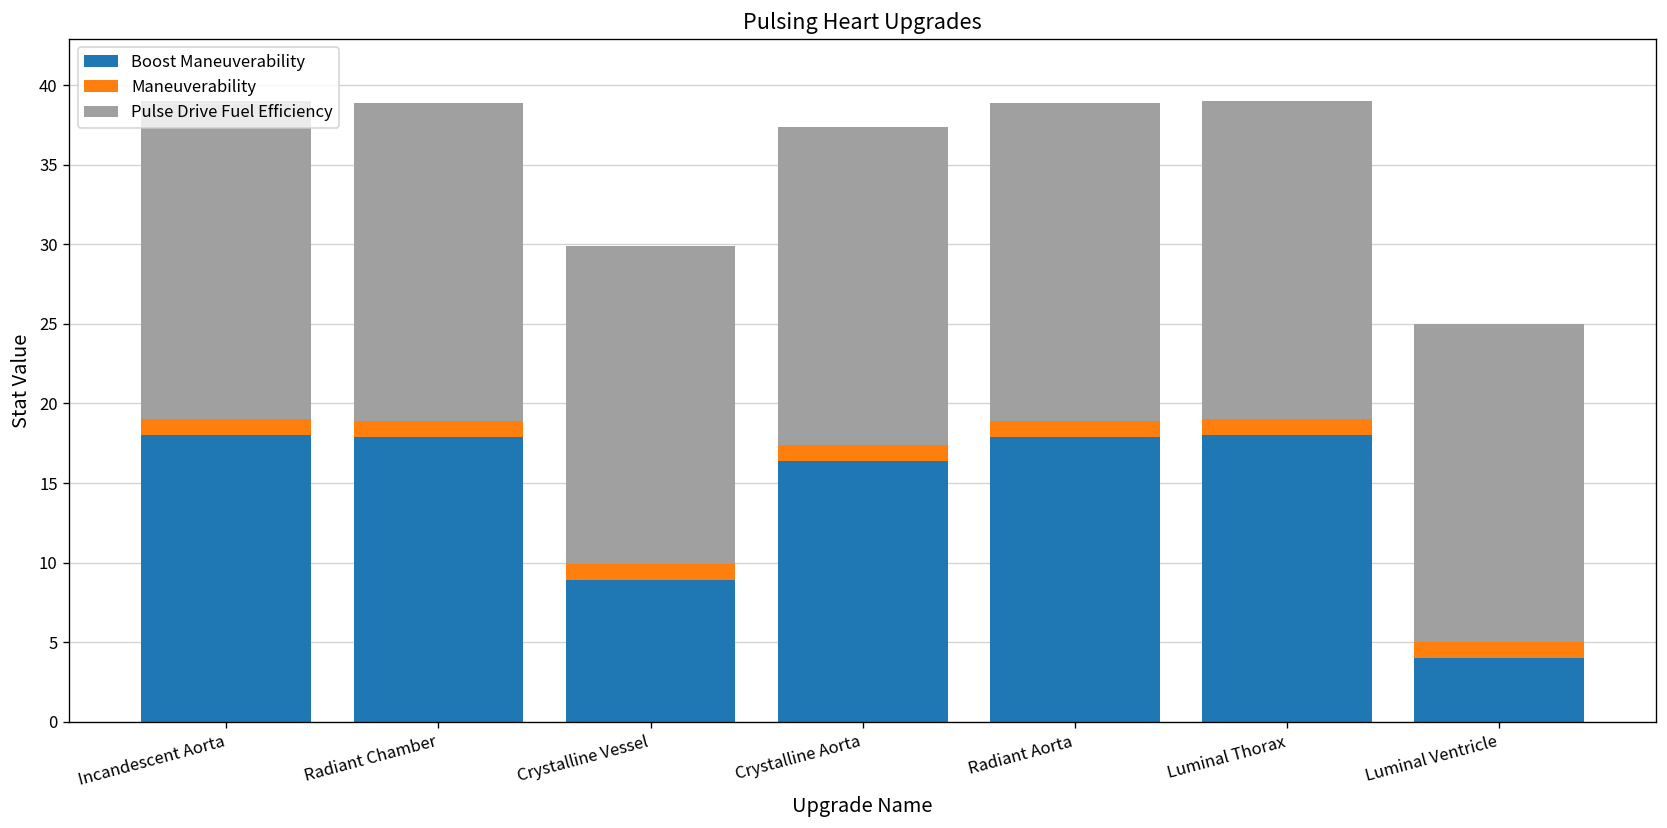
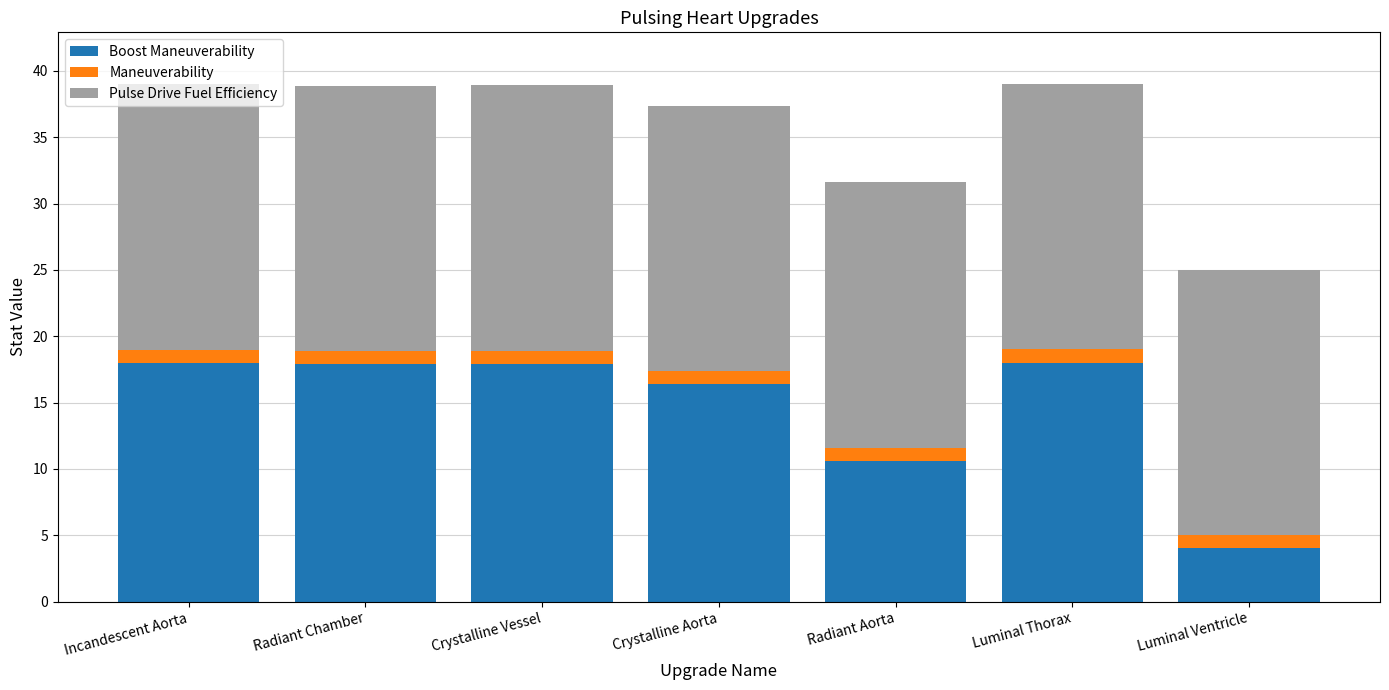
  {
    "Boost Maneuverability": {
      "Incandescent Aorta": 18.0,
      "Radiant Chamber": 17.9,
-     "Crystalline Vessel": 8.9,
+     "Crystalline Vessel": 17.9,
      "Crystalline Aorta": 16.4,
-     "Radiant Aorta": 17.9,
+     "Radiant Aorta": 10.6,
      "Luminal Thorax": 18.0,
      "Luminal Ventricle": 4.0
    },
    "Maneuverability": {
      "Incandescent Aorta": 1.0,
      "Radiant Chamber": 1.0,
      "Crystalline Vessel": 1.0,
      "Crystalline Aorta": 1.0,
      "Radiant Aorta": 1.0,
      "Luminal Thorax": 1.0,
      "Luminal Ventricle": 1.0
    },
    "Pulse Drive Fuel Efficiency": {
      "Radiant Chamber": 20.0,
      "Crystalline Vessel": 20.0,
      "Crystalline Aorta": 20.0,
      "Radiant Aorta": 20.0,
      "Luminal Thorax": 20.0,
      "Luminal Ventricle": 20.0
    }
  }
